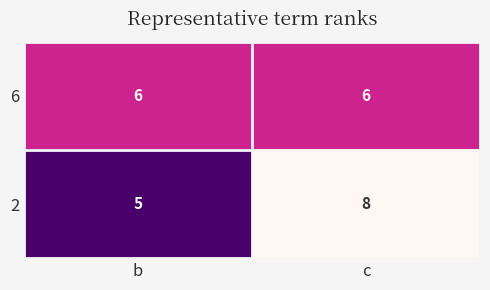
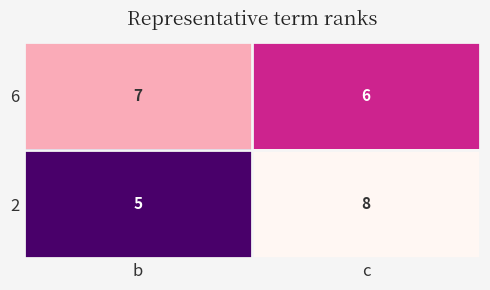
  {
    "6": {
-     "b": 6,
+     "b": 7,
      "c": 6
    },
    "2": {
      "b": 5,
      "c": 8
    }
  }
